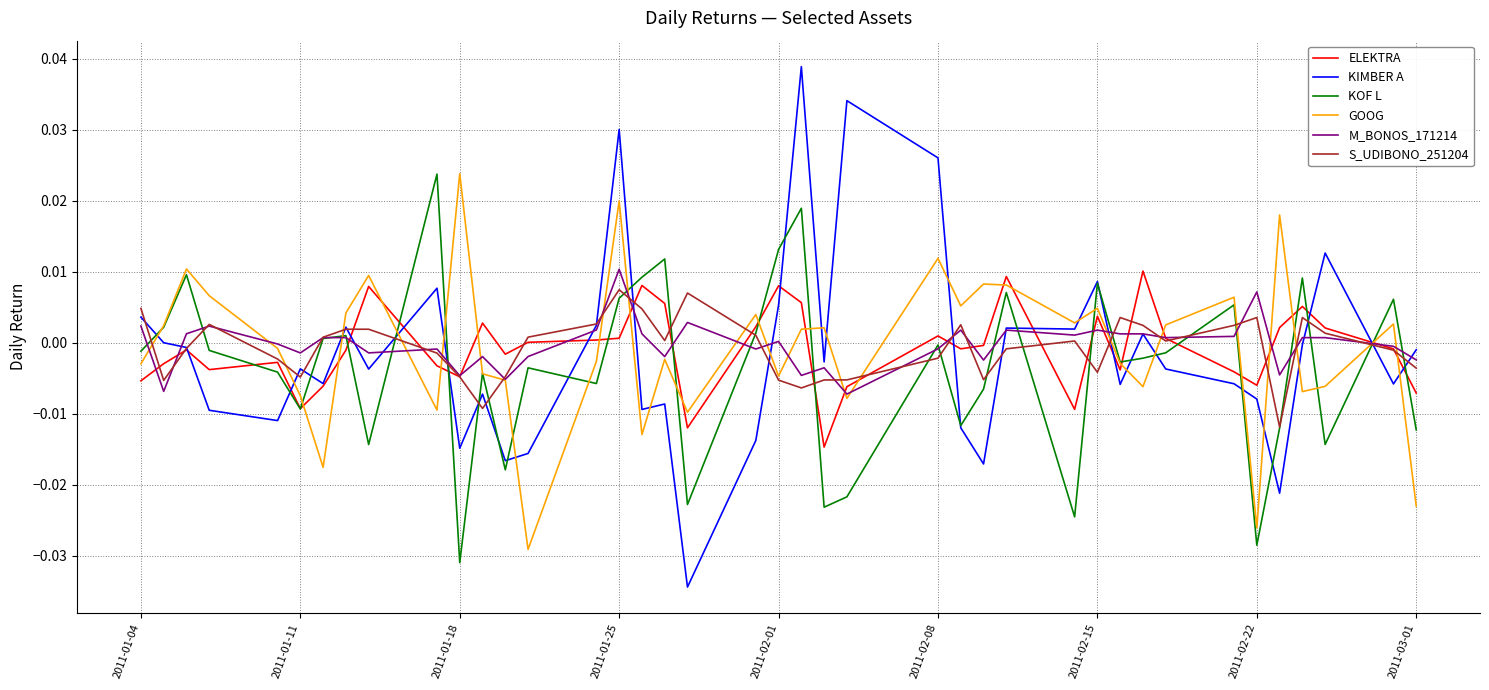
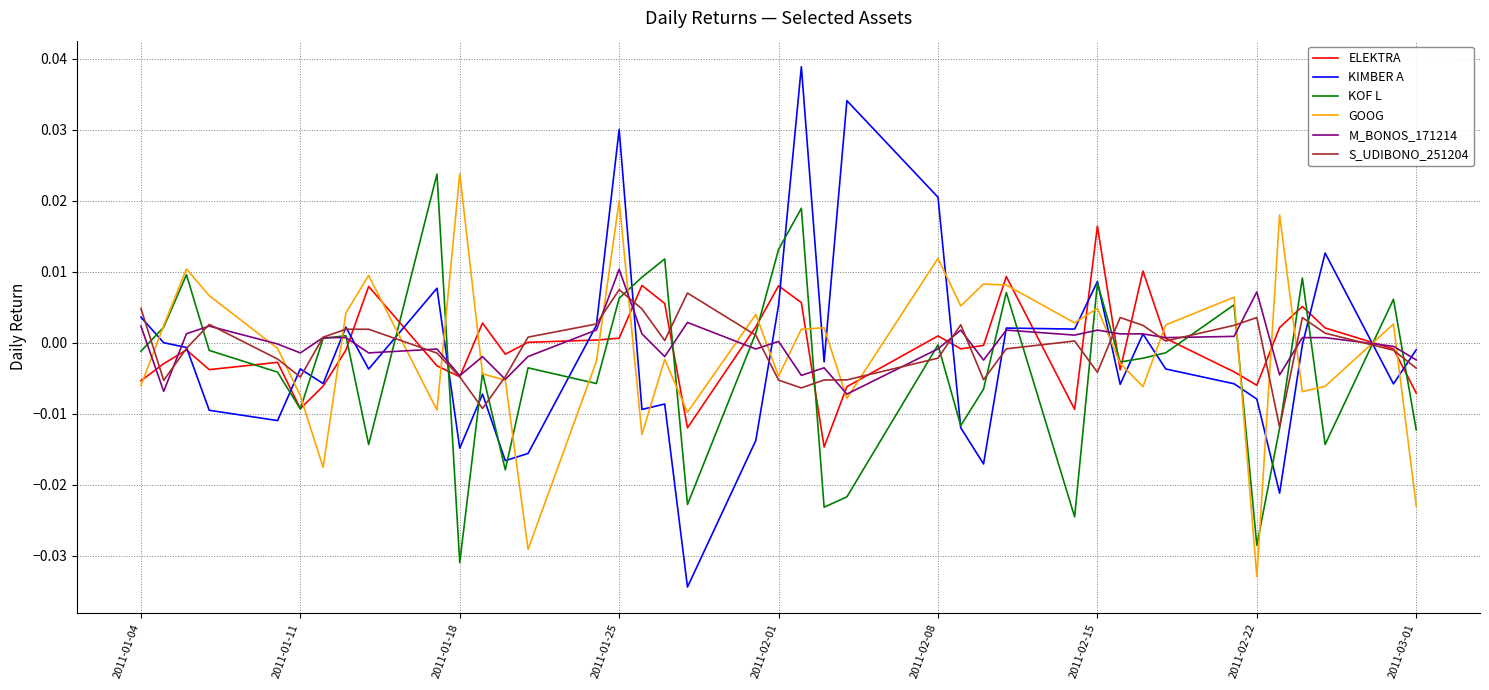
  {
    "ELEKTRA": {
      "2011-01-04": -0.005,
      "2011-01-25": 0.001,
      "2011-02-01": 0.008,
      "2011-02-08": 0.001,
-     "2011-02-15": 0.004,
+     "2011-02-15": 0.016,
      "2011-02-22": -0.006,
      "2011-03-01": -0.007
    },
    "KIMBER A": {
      "2011-01-04": 0.004,
      "2011-01-11": -0.004,
      "2011-01-18": -0.015,
      "2011-01-25": 0.030,
      "2011-02-01": 0.005,
-     "2011-02-08": 0.026,
+     "2011-02-08": 0.021,
      "2011-02-22": -0.008,
      "2011-03-01": -0.001
    },
    "KOF L": {
      "2011-01-04": -0.001,
      "2011-01-18": -0.031,
      "2011-01-25": 0.006,
      "2011-02-01": 0.013,
      "2011-02-08": 0.000,
      "2011-02-22": -0.029,
      "2011-03-01": -0.012
    },
    "GOOG": {
-     "2011-01-04": -0.003,
+     "2011-01-04": -0.006,
      "2011-01-11": -0.007,
      "2011-01-18": 0.024,
      "2011-01-25": 0.020,
      "2011-02-01": -0.005,
      "2011-02-08": 0.012,
      "2011-02-15": 0.005,
-     "2011-02-22": -0.026,
+     "2011-02-22": -0.033,
      "2011-03-01": -0.023
    },
    "M_BONOS_171214": {
      "2011-01-04": 0.002,
      "2011-01-11": -0.001,
      "2011-01-25": 0.010,
      "2011-02-01": 0.000,
      "2011-02-08": -0.001,
      "2011-02-15": 0.002,
      "2011-02-22": 0.007,
      "2011-03-01": -0.002
    },
    "S_UDIBONO_251204": {
      "2011-01-04": 0.005,
      "2011-01-11": -0.005,
      "2011-01-25": 0.007,
      "2011-02-01": -0.005,
      "2011-02-08": -0.002,
      "2011-02-15": -0.004,
      "2011-02-22": 0.004,
      "2011-03-01": -0.004
    }
  }
